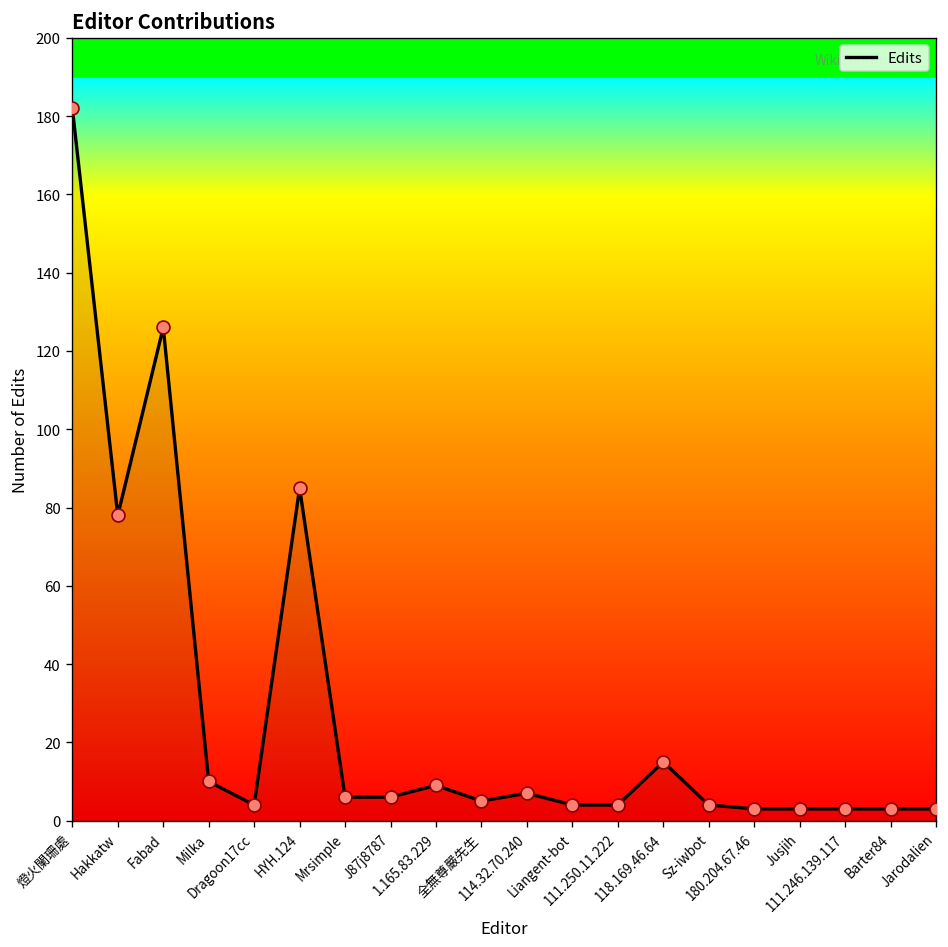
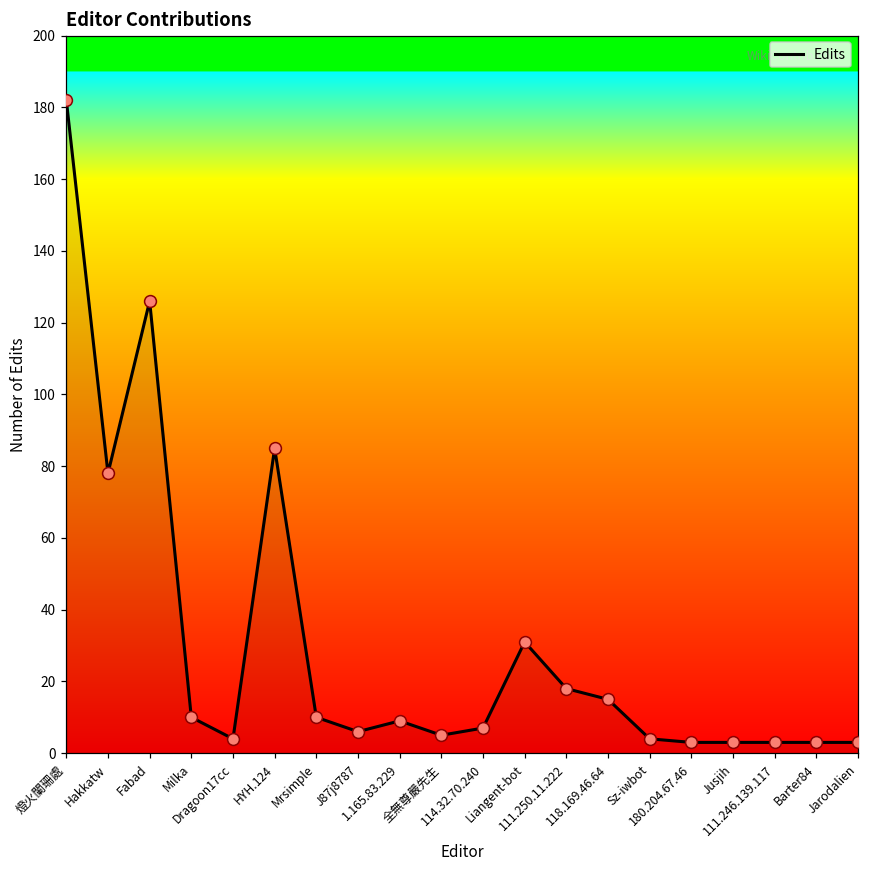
  {
    "燈火闌珊處": 182,
    "Hakkatw": 78,
    "Fabad": 126,
    "Milka": 10,
    "Dragoon17cc": 4,
    "HYH.124": 85,
-   "Mrsimple": 6,
+   "Mrsimple": 10,
    "J87j8787": 6,
    "1.165.83.229": 9,
    "全無尊嚴先生": 5,
    "114.32.70.240": 7,
-   "Liangent-bot": 4,
-   "111.250.11.222": 4,
+   "Liangent-bot": 31,
+   "111.250.11.222": 18,
    "118.169.46.64": 15,
    "Sz-iwbot": 4,
    "180.204.67.46": 3,
    "Jusjih": 3,
    "111.246.139.117": 3,
    "Barter84": 3,
    "Jarodalien": 3
  }
